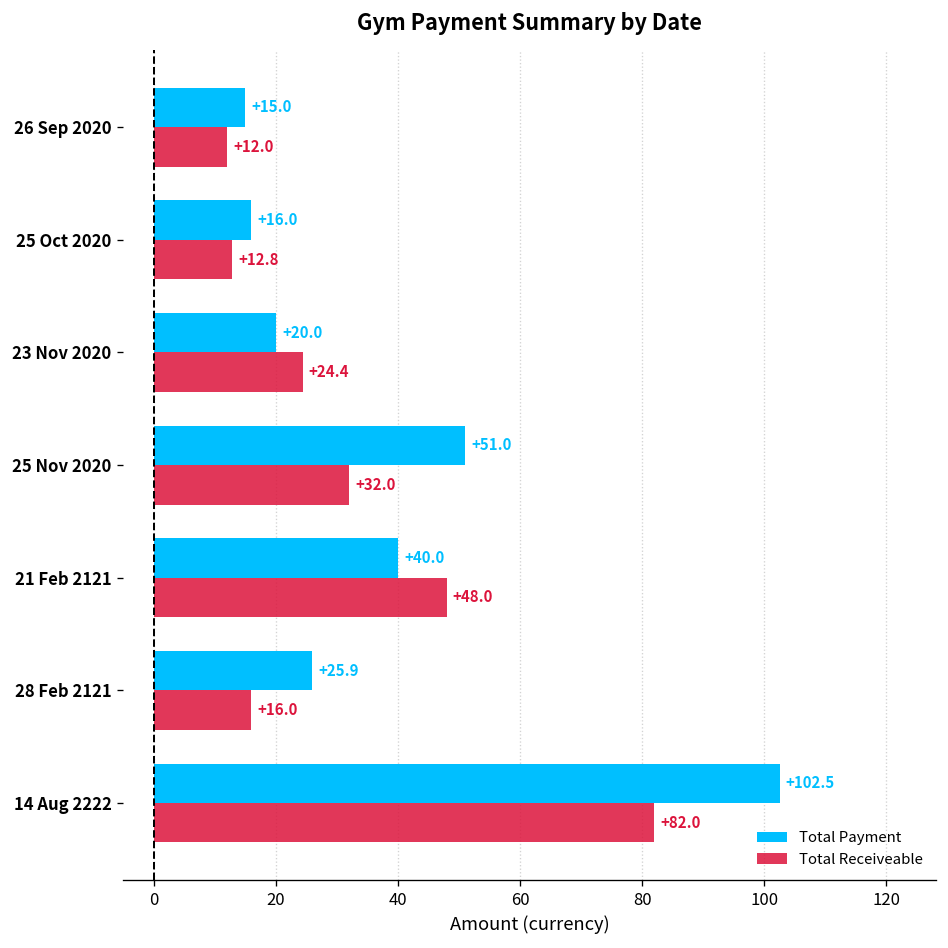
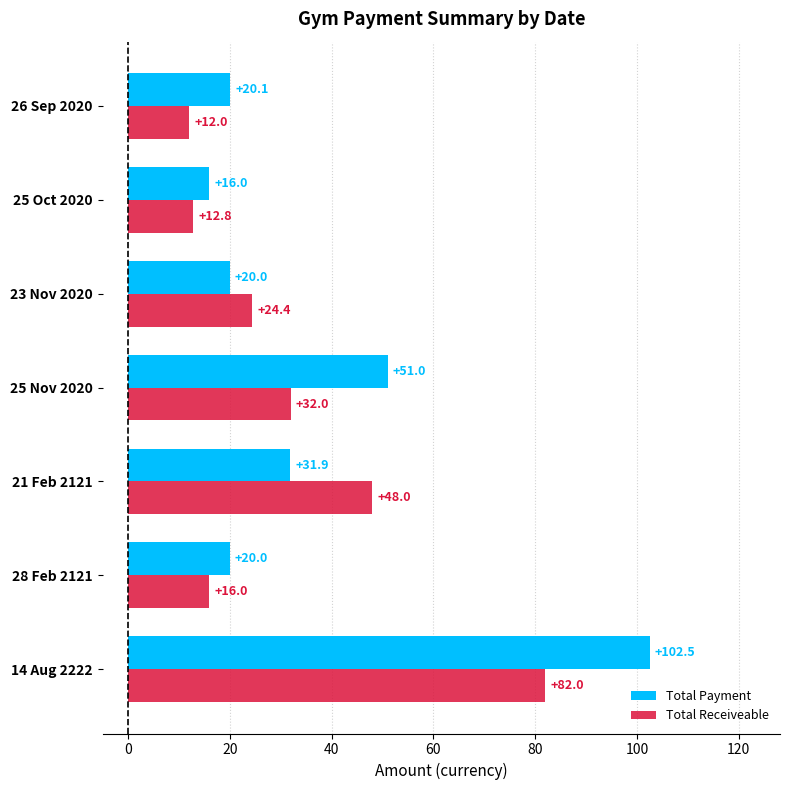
  {
    "Total Payment": {
-     "26 Sep 2020": "+15.0",
+     "26 Sep 2020": "+20.1",
      "25 Oct 2020": "+16.0",
      "23 Nov 2020": "+20.0",
      "25 Nov 2020": "+51.0",
-     "21 Feb 2121": "+40.0",
-     "28 Feb 2121": "+25.9",
+     "21 Feb 2121": "+31.9",
+     "28 Feb 2121": "+20.0",
      "14 Aug 2222": "+102.5"
    },
    "Total Receiveable": {
      "26 Sep 2020": "+12.0",
      "25 Oct 2020": "+12.8",
      "23 Nov 2020": "+24.4",
      "25 Nov 2020": "+32.0",
      "21 Feb 2121": "+48.0",
      "28 Feb 2121": "+16.0",
      "14 Aug 2222": "+82.0"
    }
  }
